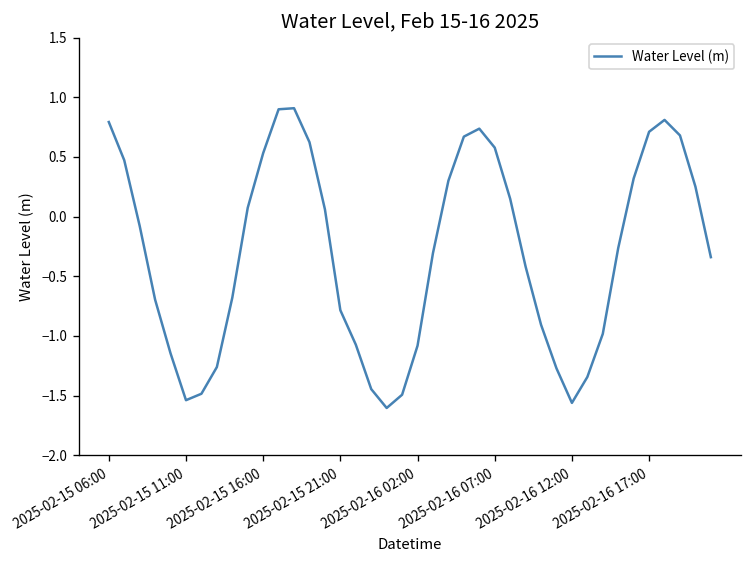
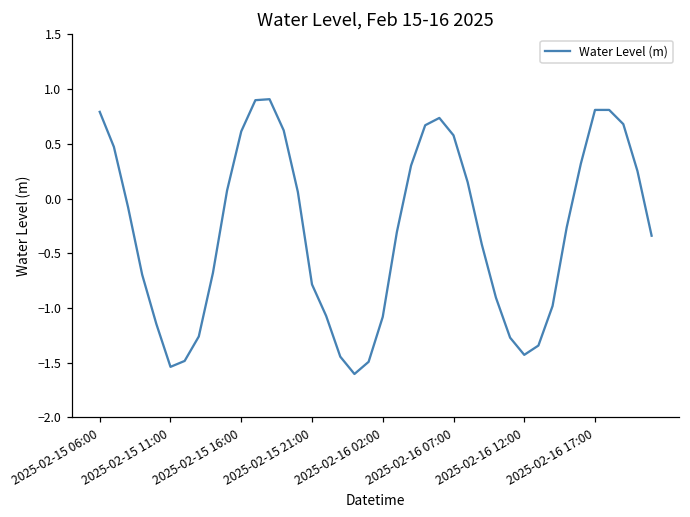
  {
    "2025-02-15 06:00": 0.8,
    "2025-02-15 11:00": -1.5,
-   "2025-02-15 16:00": 0.5,
+   "2025-02-15 16:00": 0.6,
    "2025-02-15 21:00": -0.8,
    "2025-02-16 02:00": -1.1,
    "2025-02-16 07:00": 0.6,
-   "2025-02-16 12:00": -1.6,
-   "2025-02-16 17:00": 0.7
+   "2025-02-16 12:00": -1.4,
+   "2025-02-16 17:00": 0.8
  }
